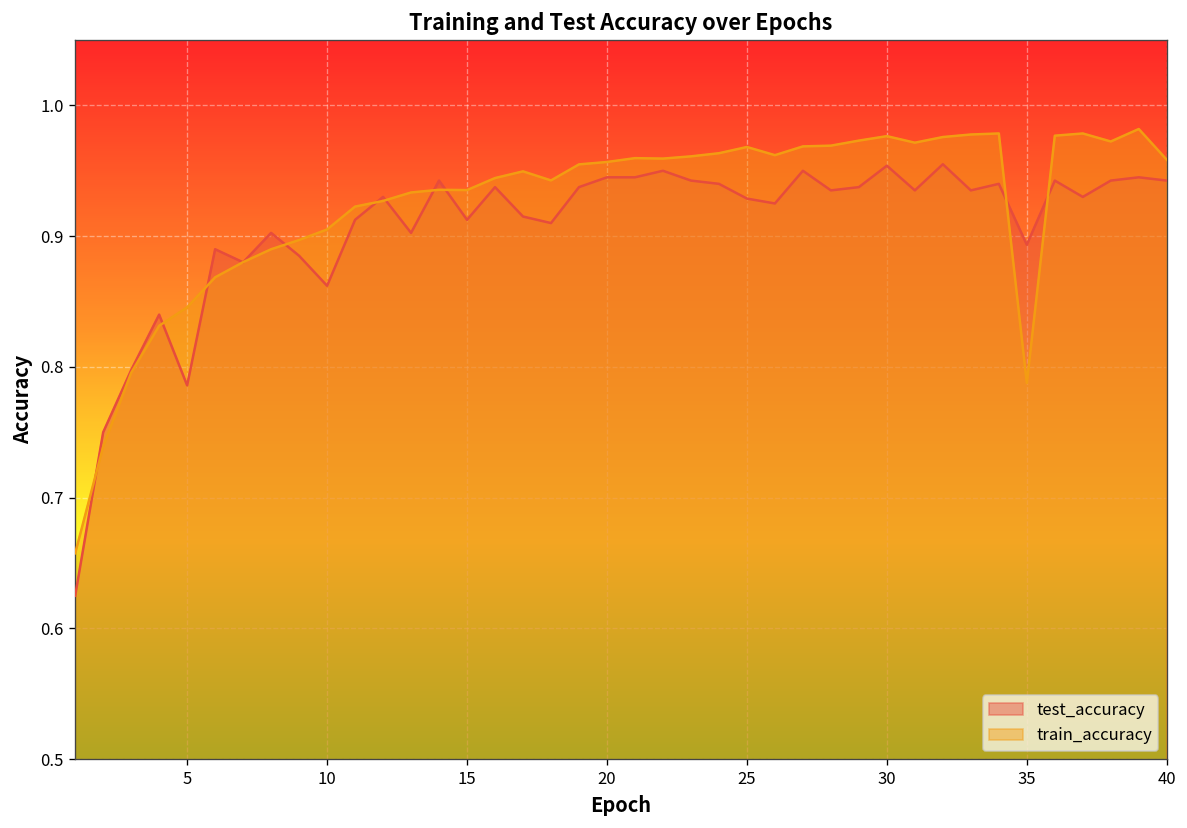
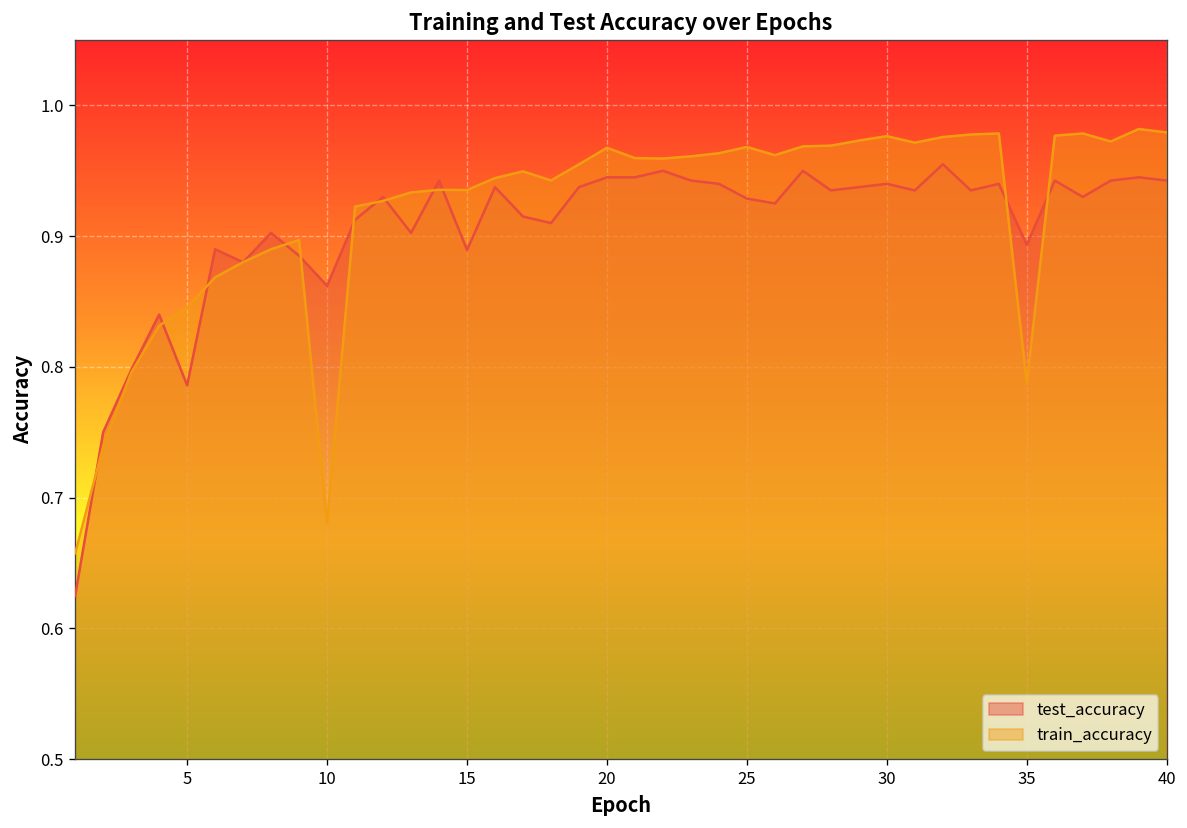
  {
    "test_accuracy": {
      "5": 0.786,
      "10": 0.862,
-     "15": 0.912,
+     "15": 0.889,
      "20": 0.945,
      "25": 0.929,
-     "30": 0.954,
+     "30": 0.940,
      "35": 0.893,
      "40": 0.943
    },
    "train_accuracy": {
      "5": 0.846,
-     "10": 0.905,
+     "10": 0.680,
      "15": 0.935,
-     "20": 0.957,
+     "20": 0.968,
      "25": 0.968,
      "30": 0.976,
      "35": 0.788,
-     "40": 0.958
+     "40": 0.979
    }
  }
